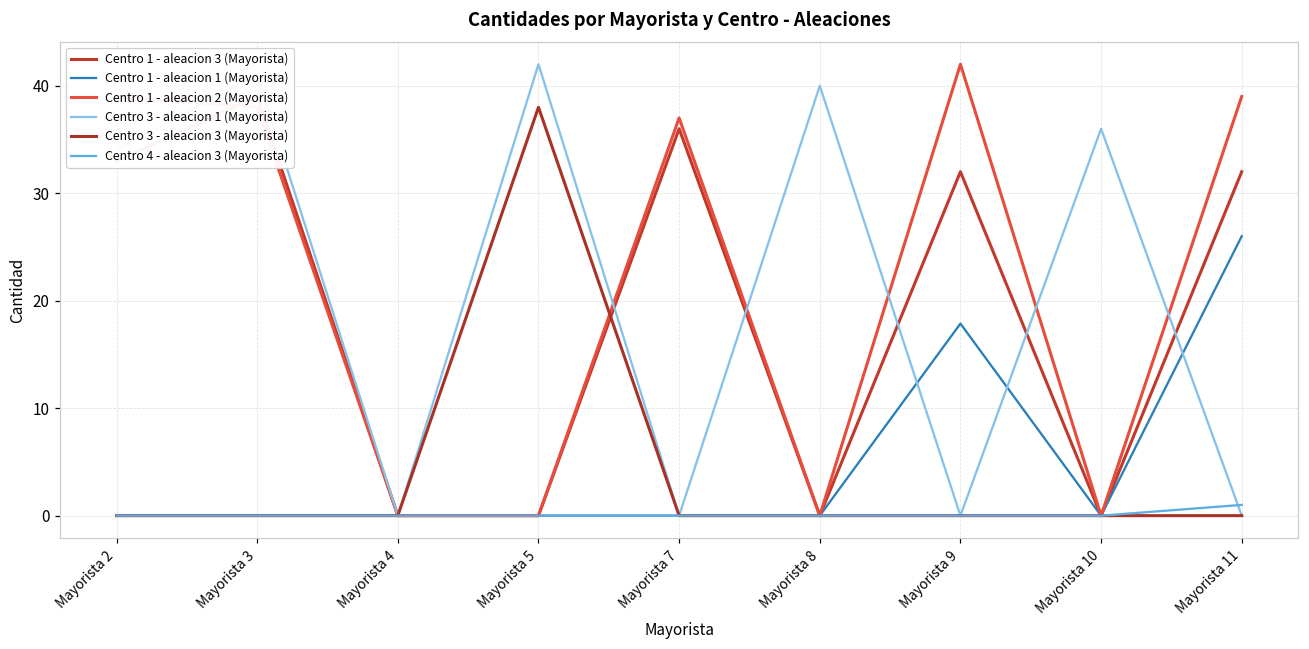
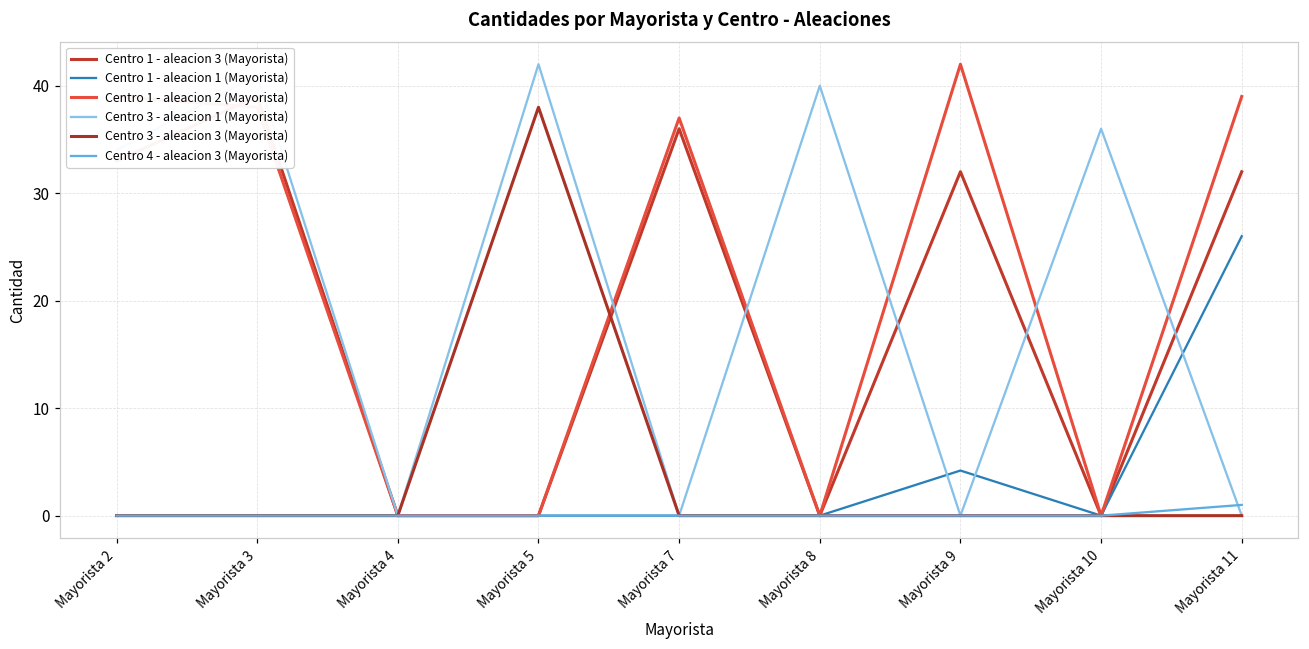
  {
    "Centro 1 - aleacion 1 (Mayorista)": {
-     "Mayorista 9": 18,
+     "Mayorista 9": 4,
      "Mayorista 11": 26
    }
  }
